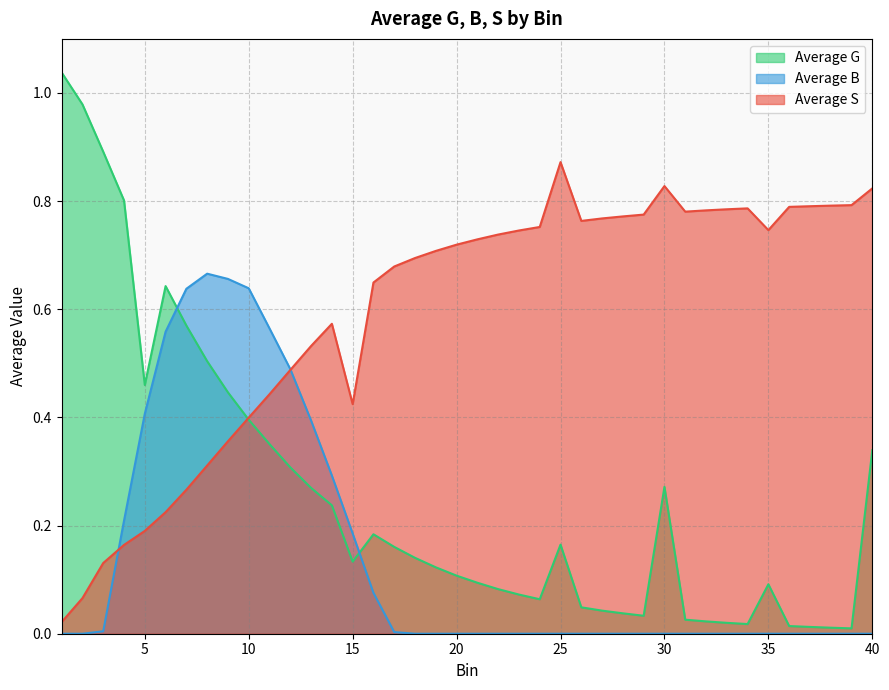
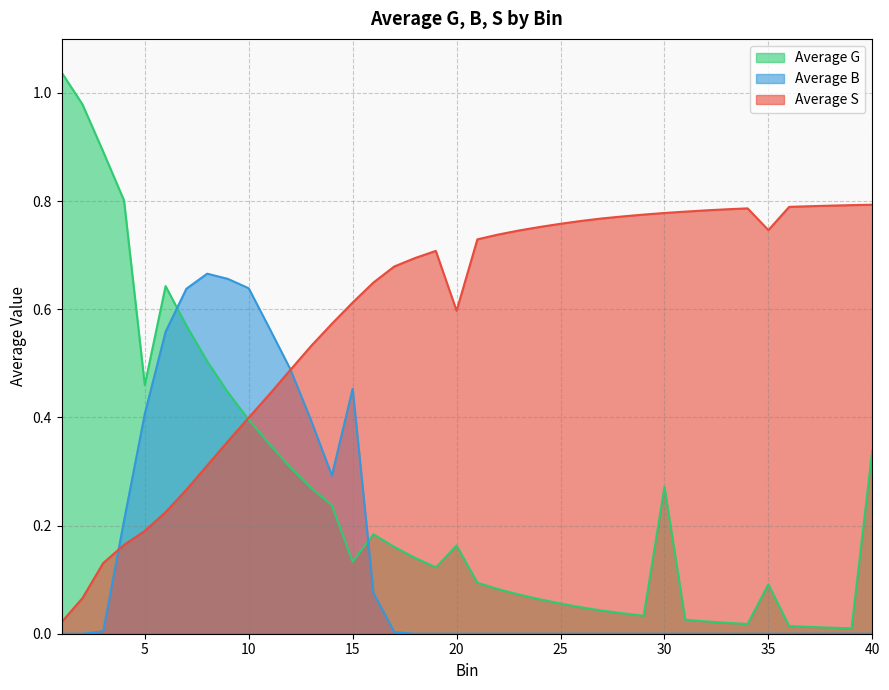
  {
    "Average G": {
      "5": 0.46,
      "15": 0.13,
-     "20": 0.11,
-     "25": 0.16,
+     "20": 0.16,
+     "25": 0.06,
      "30": 0.27,
      "35": 0.09,
      "40": 0.34
    },
    "Average B": {
      "5": 0.41,
      "10": 0.64,
-     "15": 0.19,
+     "15": 0.45,
      "20": 0.00,
      "25": 0.00,
      "30": 0.00,
      "35": 0.00,
      "40": 0.00
    },
    "Average S": {
      "5": 0.19,
-     "15": 0.42,
-     "20": 0.72,
-     "25": 0.87,
-     "30": 0.83,
+     "15": 0.61,
+     "20": 0.60,
+     "25": 0.76,
+     "30": 0.78,
      "35": 0.75,
-     "40": 0.82
+     "40": 0.79
    }
  }
